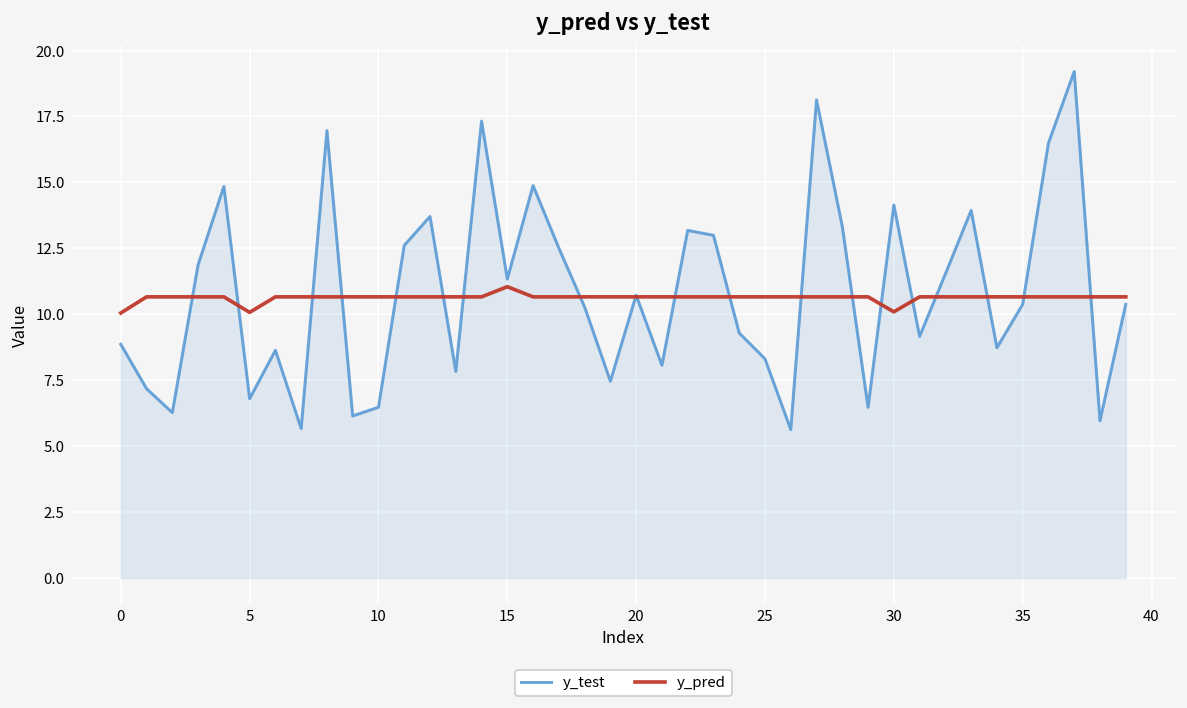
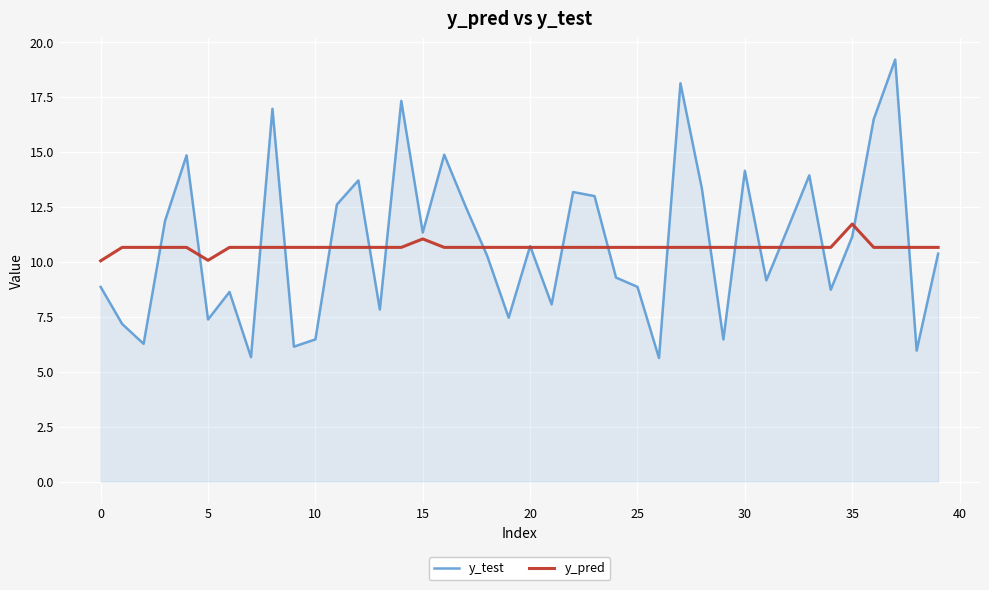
  {
    "y_test": {
      "0": 8.9,
-     "5": 6.8,
+     "5": 7.4,
      "10": 6.5,
      "15": 11.3,
-     "25": 8.3,
+     "25": 8.9,
      "30": 14.1,
-     "35": 10.4
+     "35": 11.1
    },
    "y_pred": {
      "0": 10.0,
      "5": 10.1,
      "10": 10.7,
      "15": 11.0,
      "25": 10.7,
-     "30": 10.1,
-     "35": 10.7
+     "30": 10.7,
+     "35": 11.7
    }
  }
